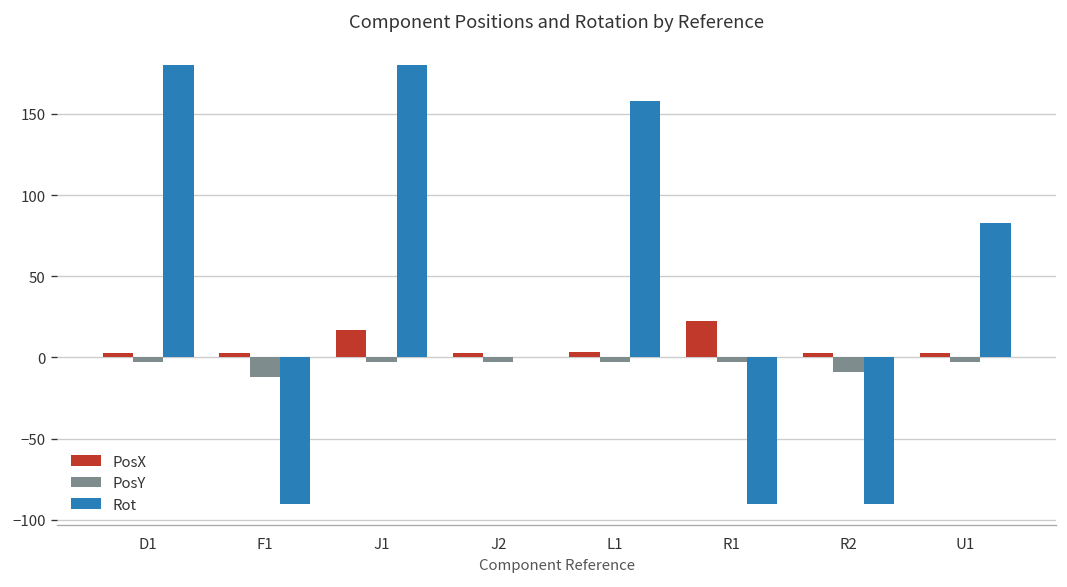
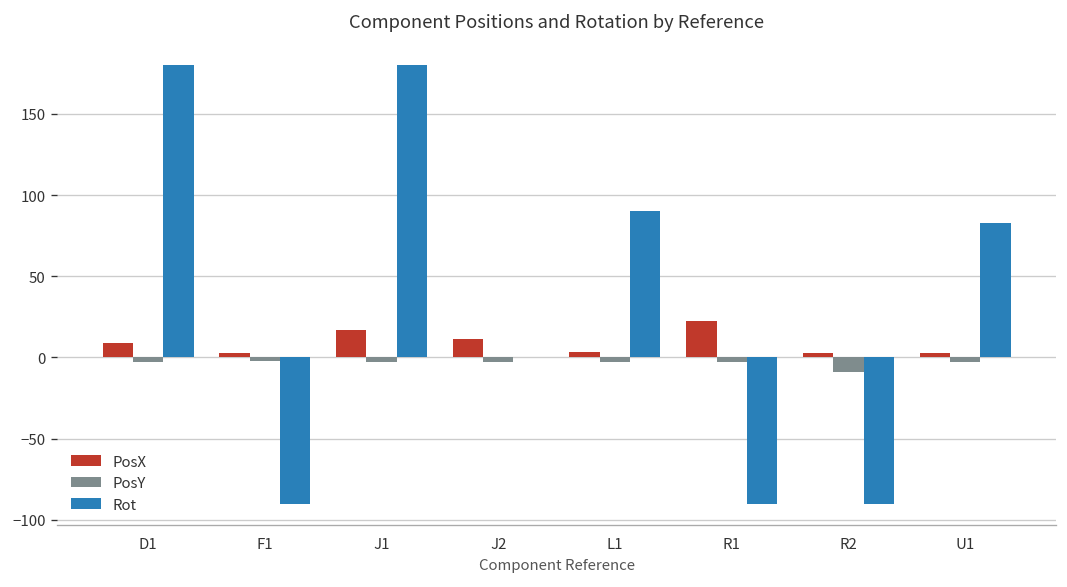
  {
    "PosX": {
-     "D1": 3,
+     "D1": 9,
      "F1": 3,
      "J1": 17,
-     "J2": 3,
+     "J2": 11,
      "L1": 3,
      "R1": 23,
      "R2": 3,
      "U1": 3
    },
    "PosY": {
      "D1": -3,
-     "F1": -12,
+     "F1": -2,
      "J1": -3,
      "J2": -3,
      "L1": -3,
      "R1": -3,
      "R2": -9,
      "U1": -3
    },
    "Rot": {
      "D1": 180,
      "F1": -90,
      "J1": 180,
      "J2": 0,
-     "L1": 158,
+     "L1": 90,
      "R1": -90,
      "R2": -90,
      "U1": 83
    }
  }
